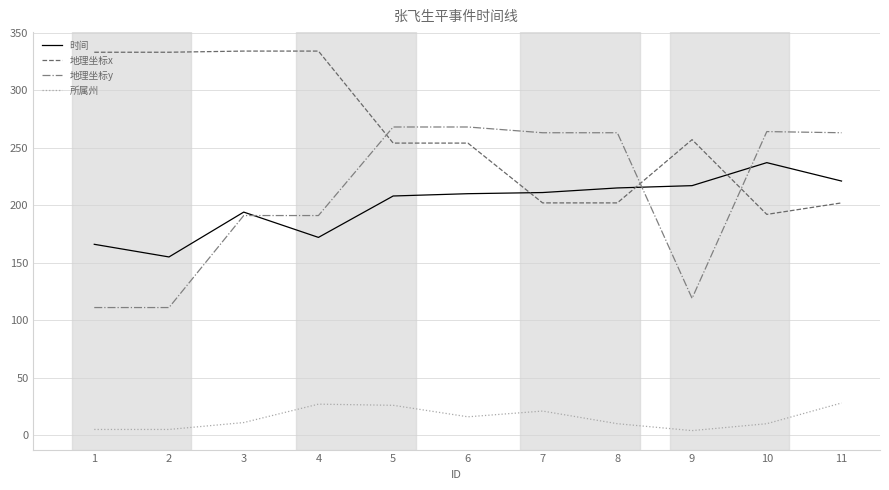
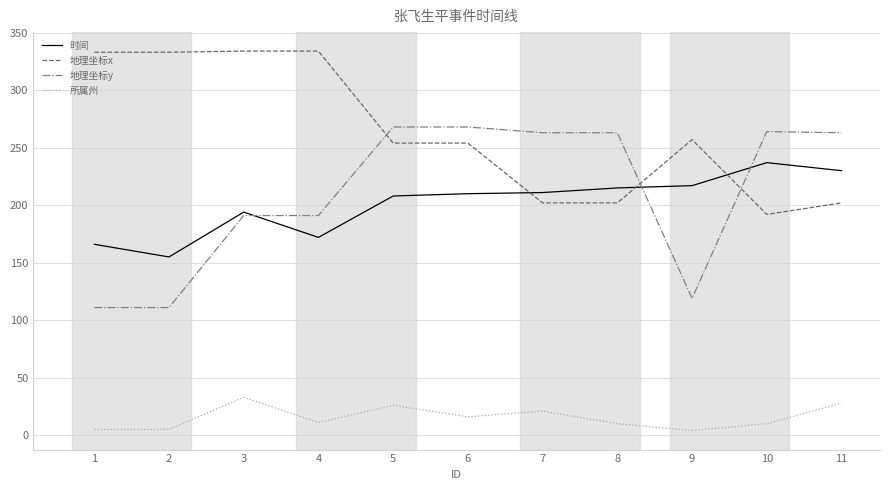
  {
    "时间": {
      "1": 166,
      "2": 155,
      "3": 194,
      "4": 172,
      "5": 208,
      "6": 210,
      "7": 211,
      "8": 215,
      "9": 217,
      "10": 237,
-     "11": 221
+     "11": 230
    },
    "所属州": {
      "1": 5,
      "2": 5,
-     "3": 11,
-     "4": 27,
+     "3": 33,
+     "4": 11,
      "5": 26,
      "6": 16,
      "7": 21,
      "8": 10,
      "9": 4,
      "10": 10,
      "11": 28
    }
  }
